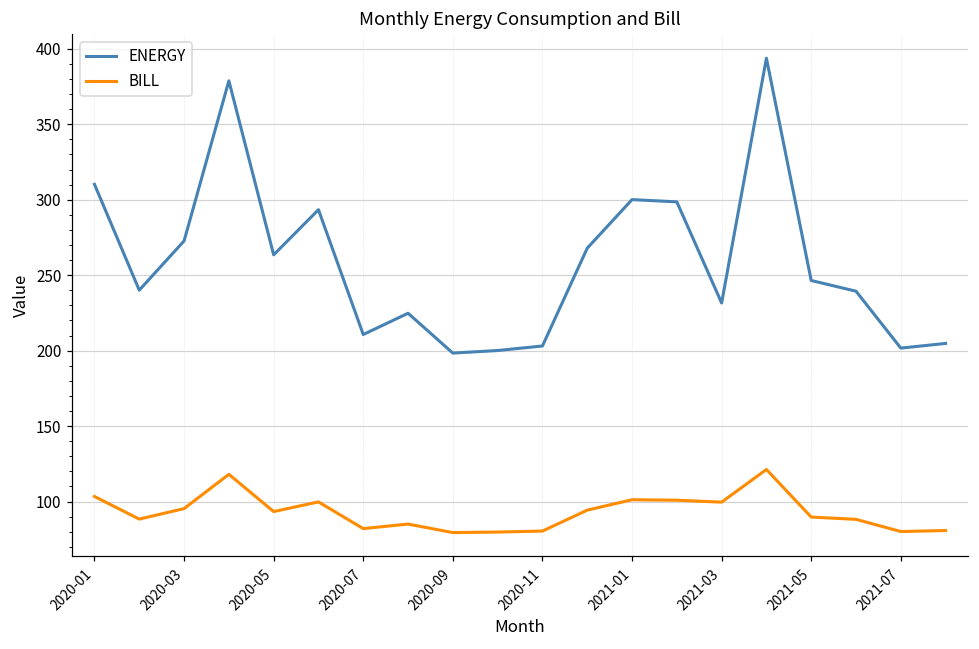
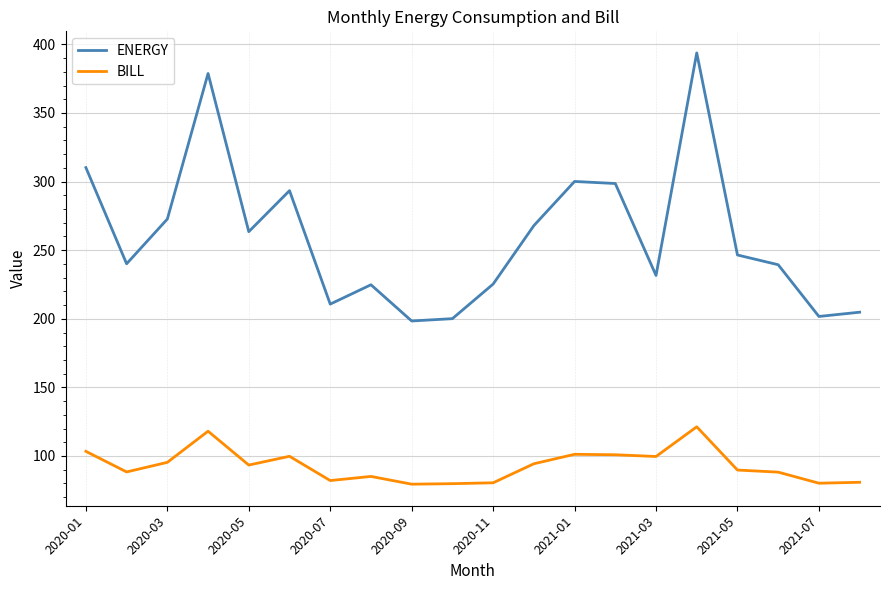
  {
    "ENERGY": {
      "2020-01": 310,
      "2020-03": 273,
      "2020-05": 264,
      "2020-07": 211,
      "2020-09": 198,
-     "2020-11": 203,
+     "2020-11": 225,
      "2021-01": 300,
      "2021-03": 232,
      "2021-05": 247,
      "2021-07": 202
    },
    "BILL": {
      "2020-01": 103,
      "2020-03": 95,
      "2020-05": 93,
      "2020-07": 82,
      "2020-09": 79,
      "2020-11": 80,
      "2021-01": 101,
      "2021-03": 100,
      "2021-05": 90,
      "2021-07": 80
    }
  }
